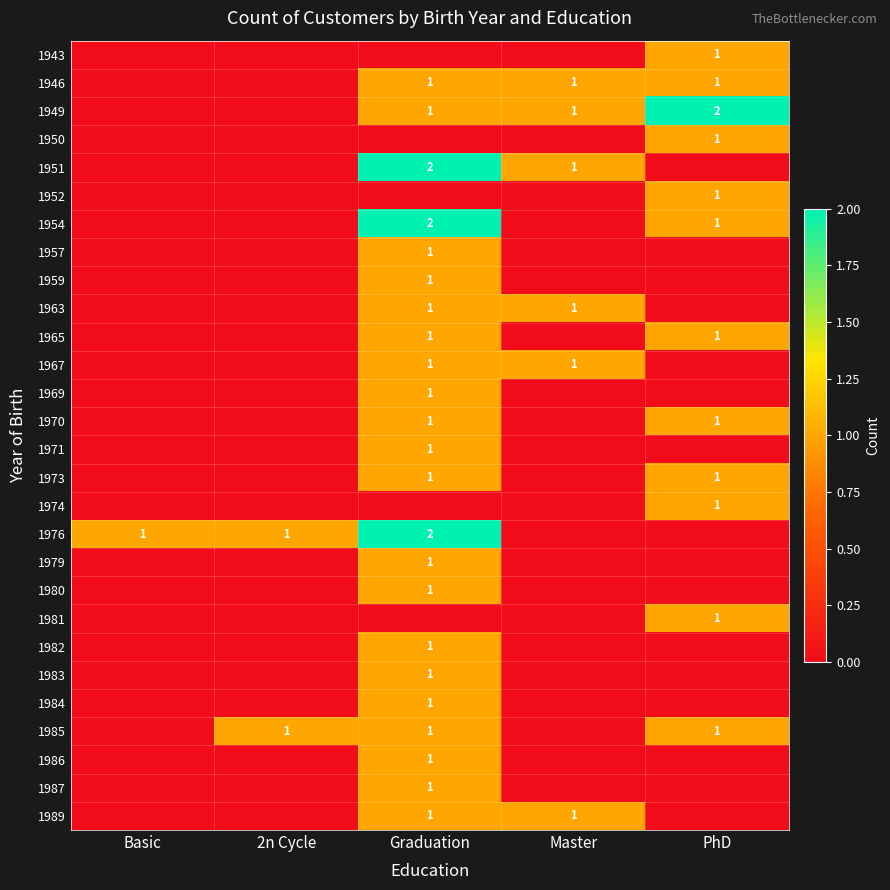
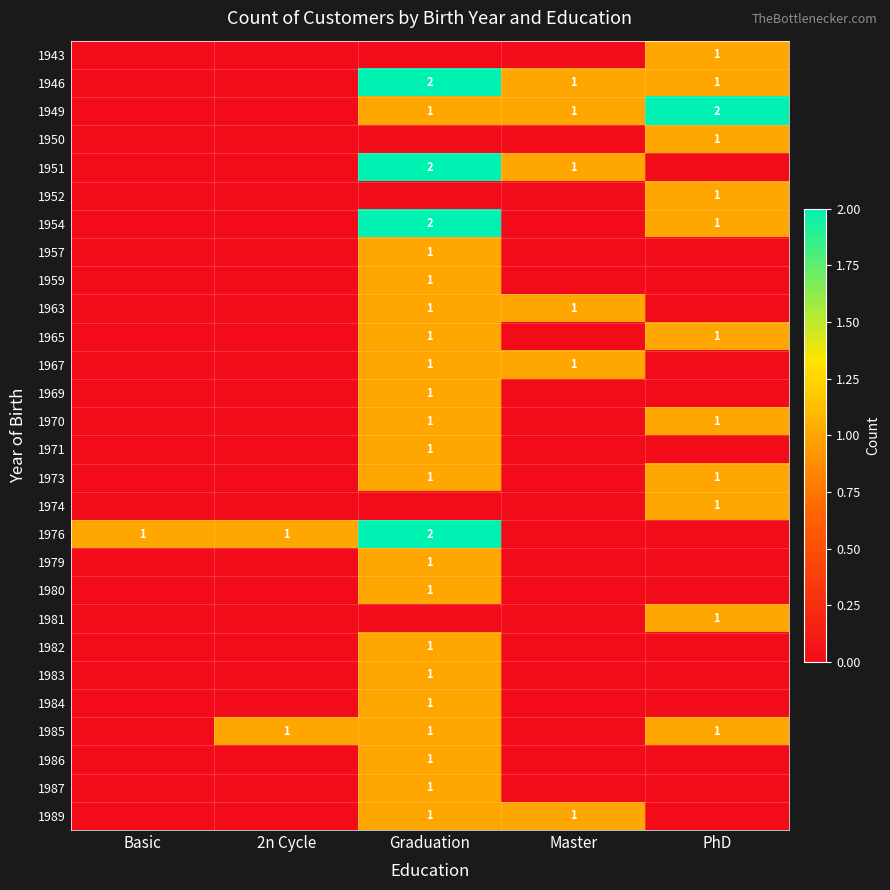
  {
    "1943": {
      "PhD": 1
    },
    "1946": {
-     "Graduation": 1,
+     "Graduation": 2,
      "Master": 1,
      "PhD": 1
    },
    "1949": {
      "Graduation": 1,
      "Master": 1,
      "PhD": 2
    },
    "1950": {
      "PhD": 1
    },
    "1951": {
      "Graduation": 2,
      "Master": 1
    },
    "1952": {
      "PhD": 1
    },
    "1954": {
      "Graduation": 2,
      "PhD": 1
    },
    "1957": {
      "Graduation": 1
    },
    "1959": {
      "Graduation": 1
    },
    "1963": {
      "Graduation": 1,
      "Master": 1
    },
    "1965": {
      "Graduation": 1,
      "PhD": 1
    },
    "1967": {
      "Graduation": 1,
      "Master": 1
    },
    "1969": {
      "Graduation": 1
    },
    "1970": {
      "Graduation": 1,
      "PhD": 1
    },
    "1971": {
      "Graduation": 1
    },
    "1973": {
      "Graduation": 1,
      "PhD": 1
    },
    "1974": {
      "PhD": 1
    },
    "1976": {
      "Basic": 1,
      "2n Cycle": 1,
      "Graduation": 2
    },
    "1979": {
      "Graduation": 1
    },
    "1980": {
      "Graduation": 1
    },
    "1981": {
      "PhD": 1
    },
    "1982": {
      "Graduation": 1
    },
    "1983": {
      "Graduation": 1
    },
    "1984": {
      "Graduation": 1
    },
    "1985": {
      "2n Cycle": 1,
      "Graduation": 1,
      "PhD": 1
    },
    "1986": {
      "Graduation": 1
    },
    "1987": {
      "Graduation": 1
    },
    "1989": {
      "Graduation": 1,
      "Master": 1
    }
  }
